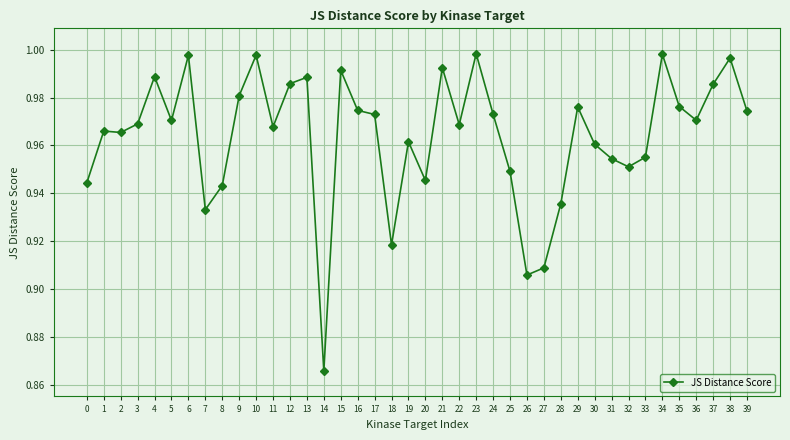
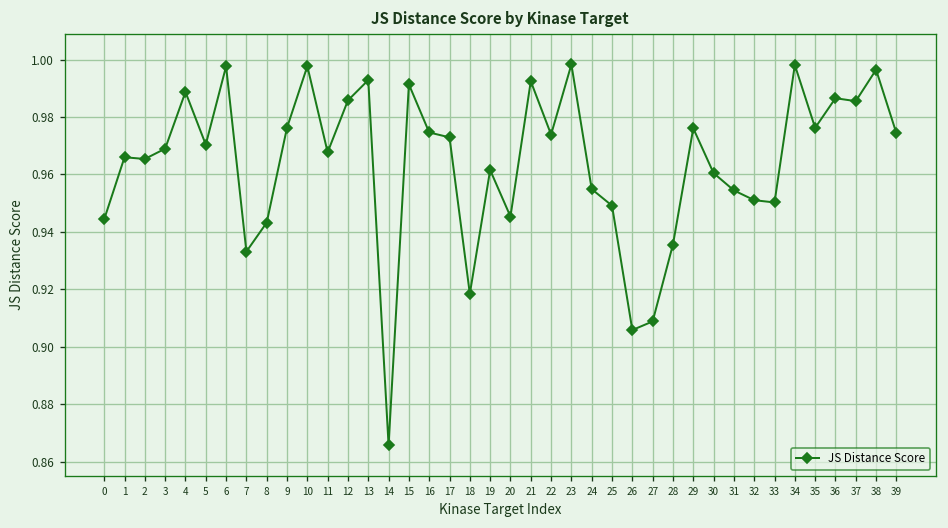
  {
    "0": 0.944,
    "1": 0.966,
    "2": 0.965,
    "3": 0.969,
    "4": 0.989,
    "5": 0.970,
    "6": 0.998,
    "7": 0.933,
    "8": 0.943,
-   "9": 0.981,
+   "9": 0.976,
    "10": 0.998,
    "11": 0.968,
    "12": 0.986,
-   "13": 0.988,
+   "13": 0.993,
    "14": 0.866,
    "15": 0.991,
    "16": 0.975,
    "17": 0.973,
    "18": 0.918,
    "19": 0.962,
    "20": 0.945,
    "21": 0.992,
-   "22": 0.969,
+   "22": 0.974,
    "23": 0.998,
-   "24": 0.973,
+   "24": 0.955,
    "25": 0.949,
    "26": 0.906,
    "27": 0.909,
    "28": 0.936,
    "29": 0.976,
    "30": 0.960,
    "31": 0.954,
    "32": 0.951,
-   "33": 0.955,
+   "33": 0.950,
    "34": 0.998,
    "35": 0.976,
-   "36": 0.971,
+   "36": 0.987,
    "37": 0.986,
    "38": 0.996,
    "39": 0.974
  }
